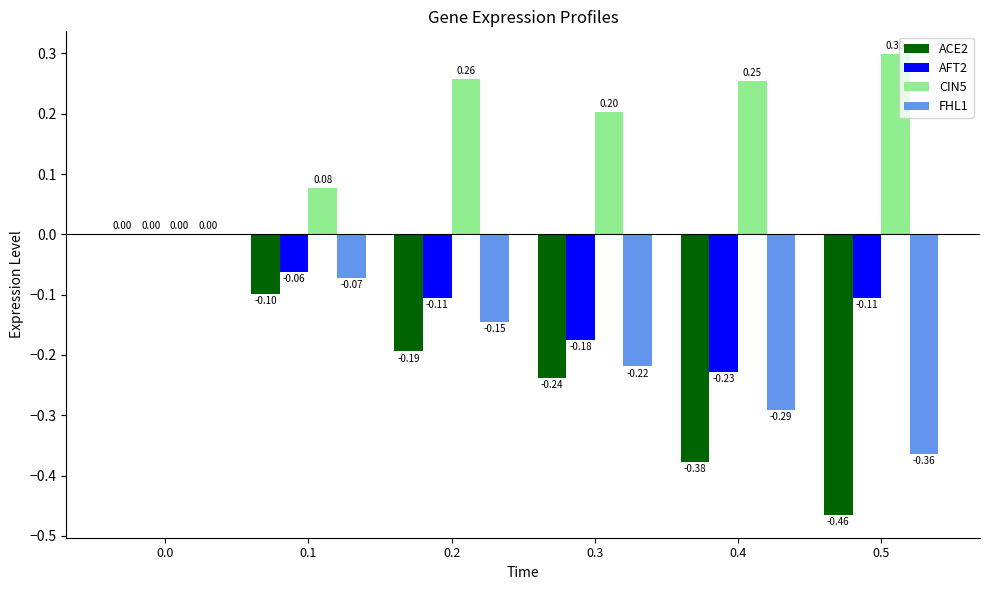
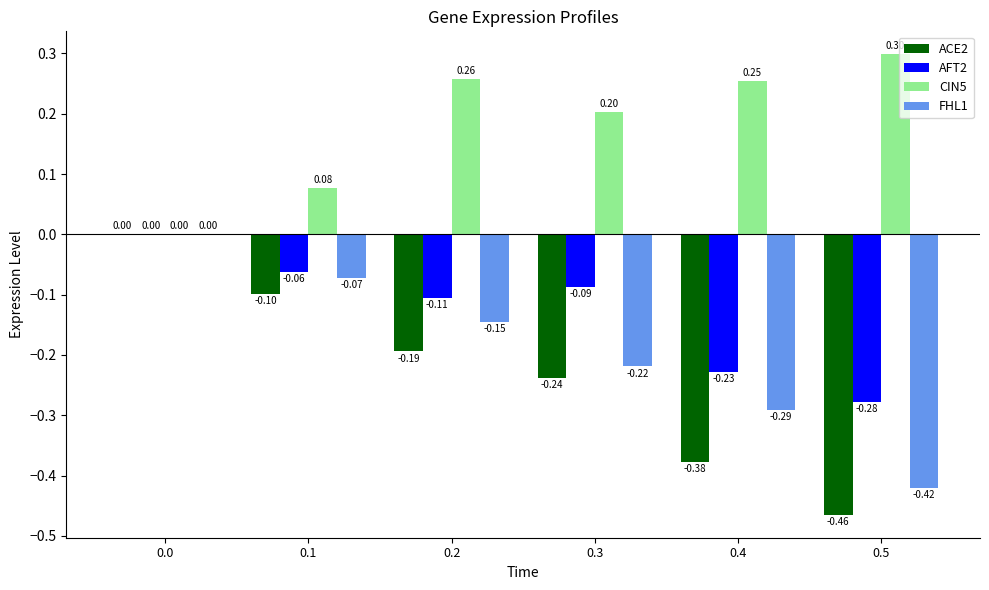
  {
    "ACE2": {
      "0.0": 0.00,
      "0.1": -0.10,
      "0.2": -0.19,
      "0.3": -0.24,
      "0.4": -0.38,
      "0.5": -0.46
    },
    "AFT2": {
      "0.0": 0.00,
      "0.1": -0.06,
      "0.2": -0.11,
-     "0.3": -0.18,
+     "0.3": -0.09,
      "0.4": -0.23,
-     "0.5": -0.11
+     "0.5": -0.28
    },
    "CIN5": {
      "0.0": 0.00,
      "0.1": 0.08,
      "0.2": 0.26,
      "0.3": 0.20,
      "0.4": 0.25
    },
    "FHL1": {
      "0.0": 0.00,
      "0.1": -0.07,
      "0.2": -0.15,
      "0.3": -0.22,
      "0.4": -0.29,
-     "0.5": -0.36
+     "0.5": -0.42
    }
  }
